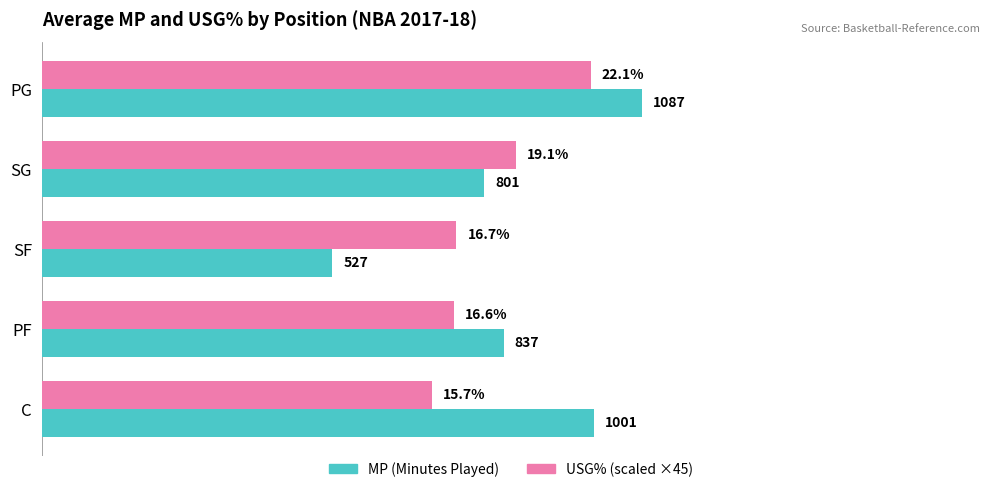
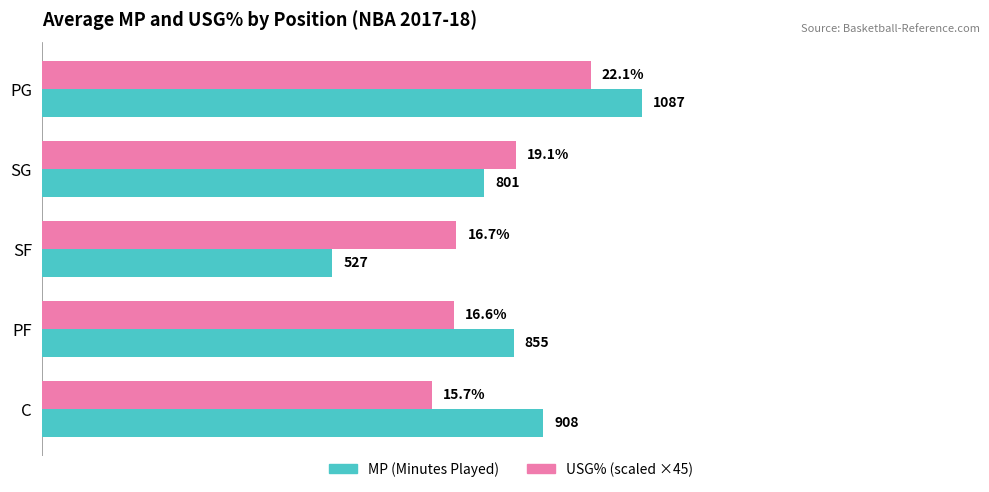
  {
    "MP (Minutes Played)": {
      "PG": 1087,
      "SG": 801,
      "SF": 527,
-     "PF": 837,
-     "C": 1001
+     "PF": 855,
+     "C": 908
    }
  }
